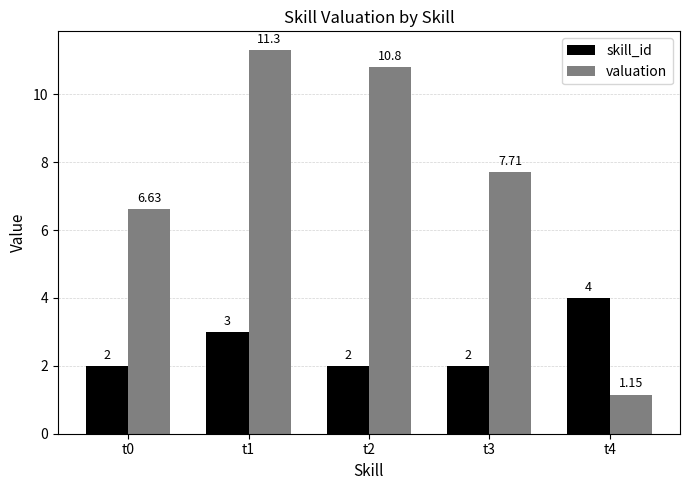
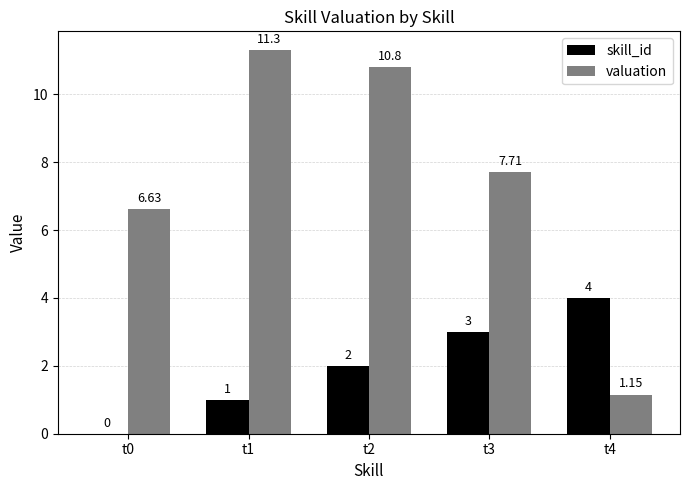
  {
    "skill_id": {
-     "t0": 2,
-     "t1": 3,
+     "t0": 0,
+     "t1": 1,
      "t2": 2,
-     "t3": 2,
+     "t3": 3,
      "t4": 4
    },
    "valuation": {
      "t0": 6.63,
      "t1": 11.3,
      "t2": 10.8,
      "t3": 7.71,
      "t4": 1.15
    }
  }
